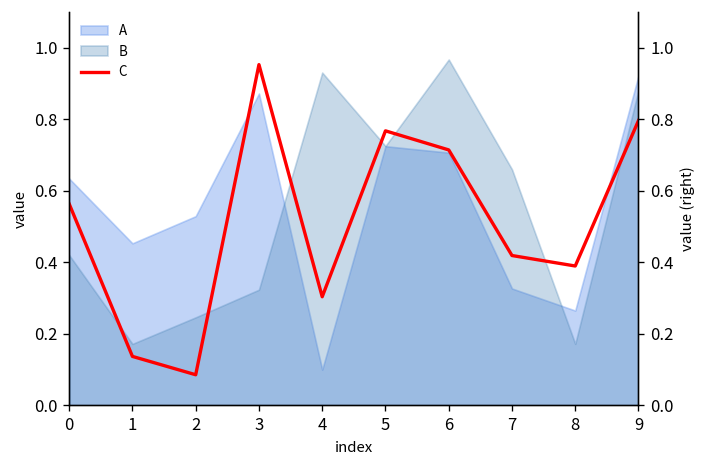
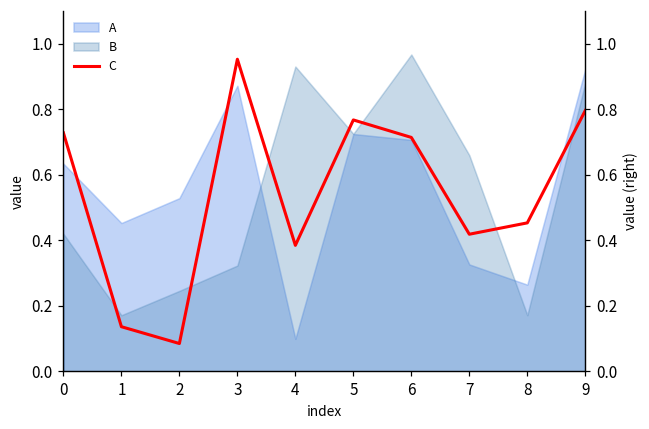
  {
    "C": {
-     "0": 0.56,
+     "0": 0.73,
      "1": 0.14,
      "2": 0.09,
      "3": 0.95,
-     "4": 0.30,
+     "4": 0.38,
      "5": 0.77,
      "7": 0.42,
-     "8": 0.39,
+     "8": 0.45,
      "9": 0.80
    }
  }
